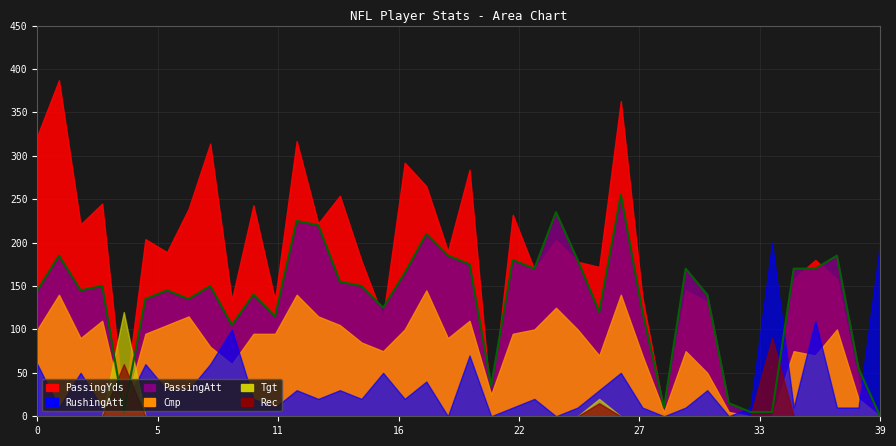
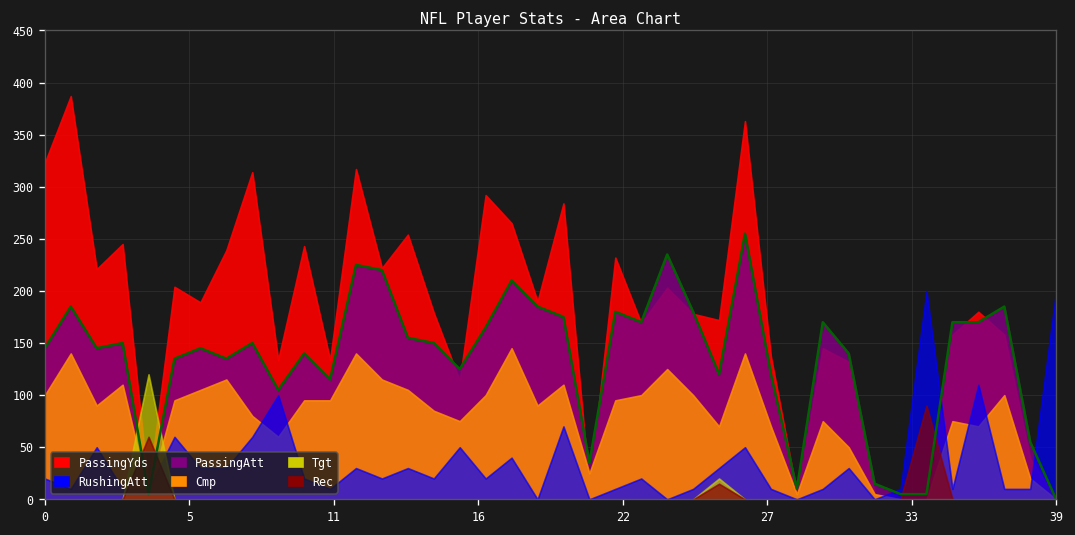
  {
    "PassingYds": {
      "0": 320
    },
    "PassingAtt": {
      "0": 150
    },
    "Cmp": {
      "0": 100
    },
    "RushingAtt": {
-     "0": 60,
+     "0": 20,
      "39": 200
    }
  }
